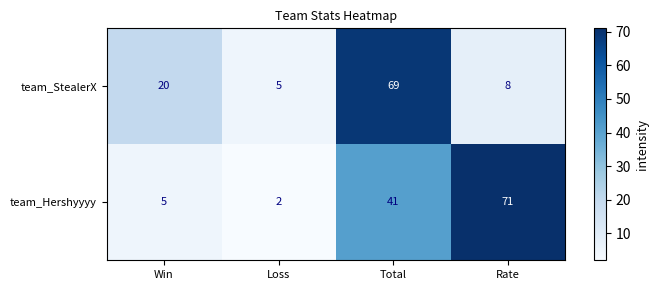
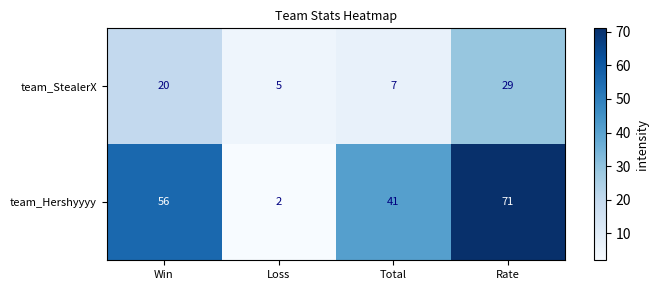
  {
    "team_StealerX": {
      "Win": 20,
      "Loss": 5,
-     "Total": 69,
-     "Rate": 8
+     "Total": 7,
+     "Rate": 29
    },
    "team_Hershyyyy": {
-     "Win": 5,
+     "Win": 56,
      "Loss": 2,
      "Total": 41,
      "Rate": 71
    }
  }
